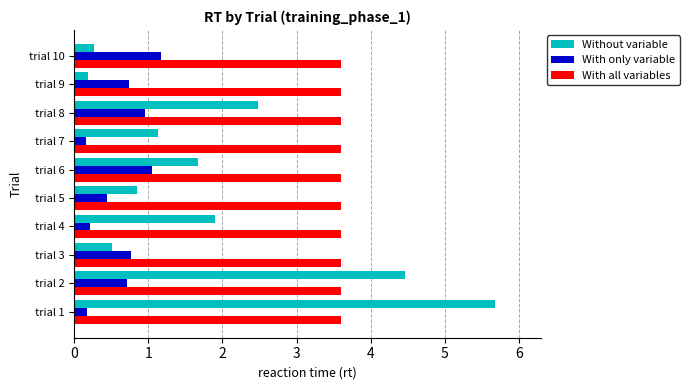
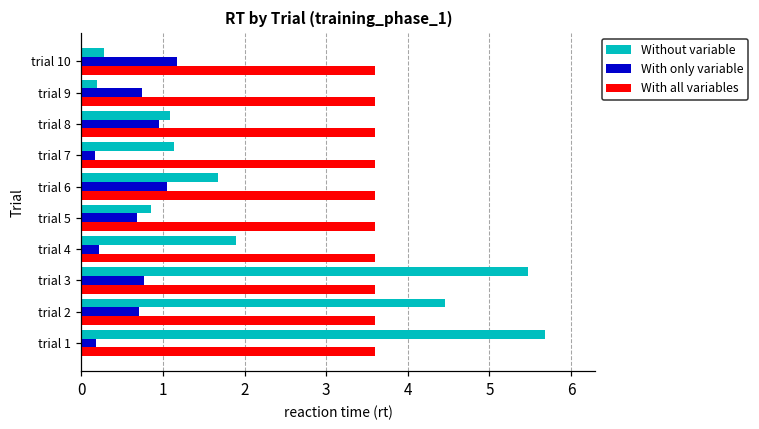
  {
    "Without variable": {
      "trial 10": 0.3,
      "trial 9": 0.2,
-     "trial 8": 2.5,
+     "trial 8": 1.1,
      "trial 7": 1.1,
      "trial 6": 1.7,
      "trial 5": 0.9,
      "trial 4": 1.9,
-     "trial 3": 0.5,
+     "trial 3": 5.5,
      "trial 2": 4.5,
      "trial 1": 5.7
    },
    "With only variable": {
      "trial 10": 1.2,
      "trial 9": 0.7,
      "trial 8": 1.0,
      "trial 7": 0.2,
      "trial 6": 1.1,
-     "trial 5": 0.4,
+     "trial 5": 0.7,
      "trial 4": 0.2,
      "trial 3": 0.8,
      "trial 2": 0.7,
      "trial 1": 0.2
    },
    "With all variables": {
      "trial 10": 3.6,
      "trial 9": 3.6,
      "trial 8": 3.6,
      "trial 7": 3.6,
      "trial 6": 3.6,
      "trial 5": 3.6,
      "trial 4": 3.6,
      "trial 3": 3.6,
      "trial 2": 3.6,
      "trial 1": 3.6
    }
  }
